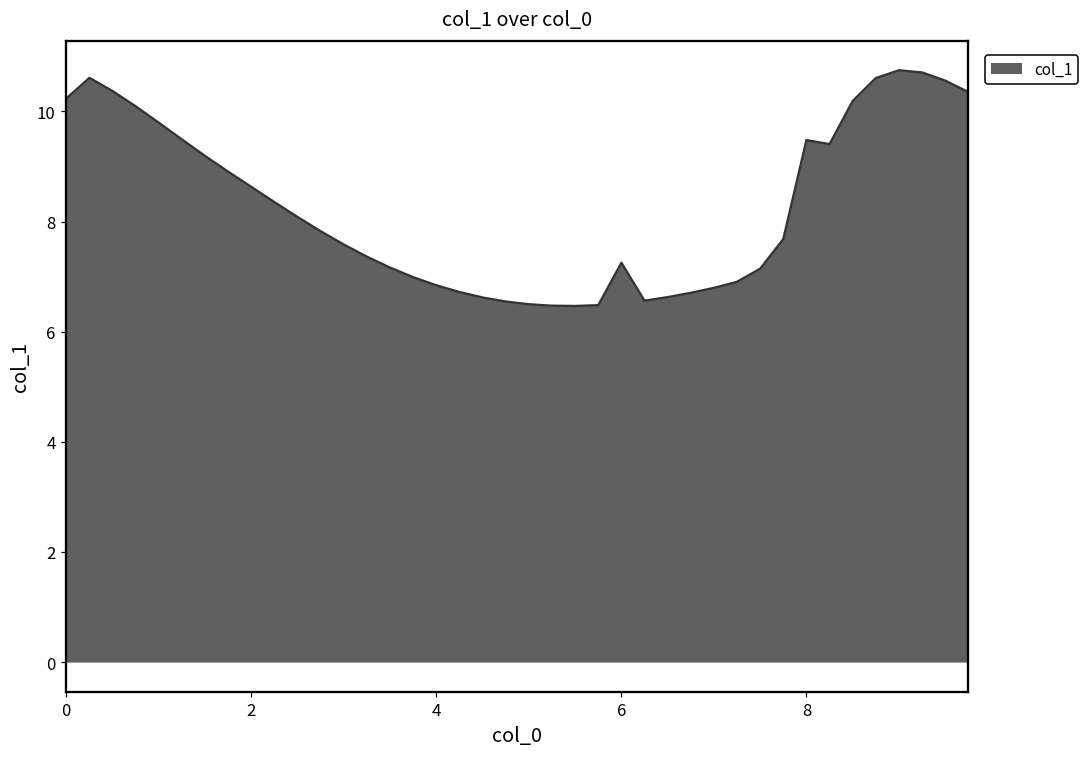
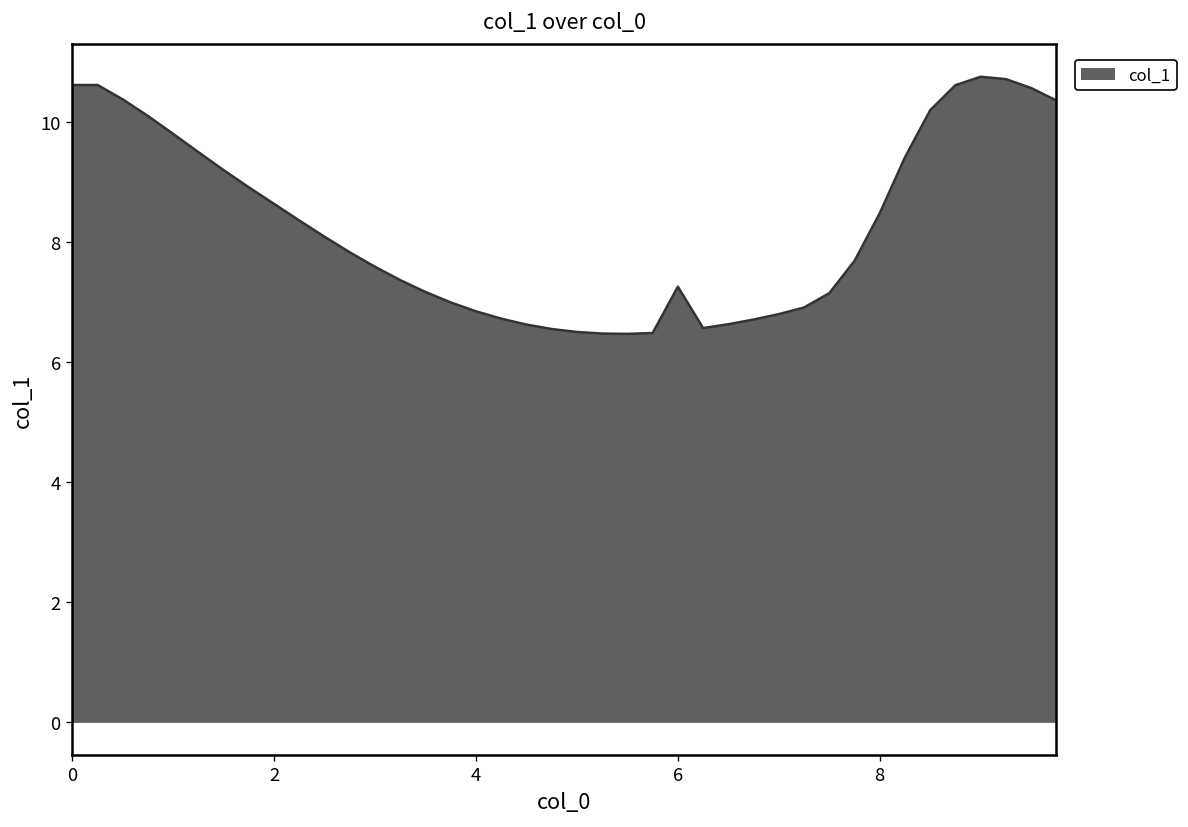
  {
-   "0": 10.2,
+   "0": 10.6,
    "2": 8.6,
    "4": 6.8,
    "6": 7.3,
-   "8": 9.5
+   "8": 8.5
  }
